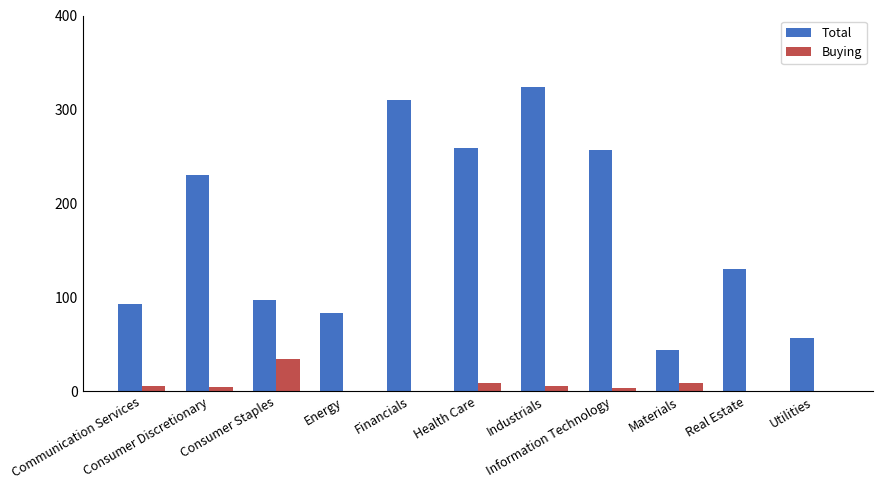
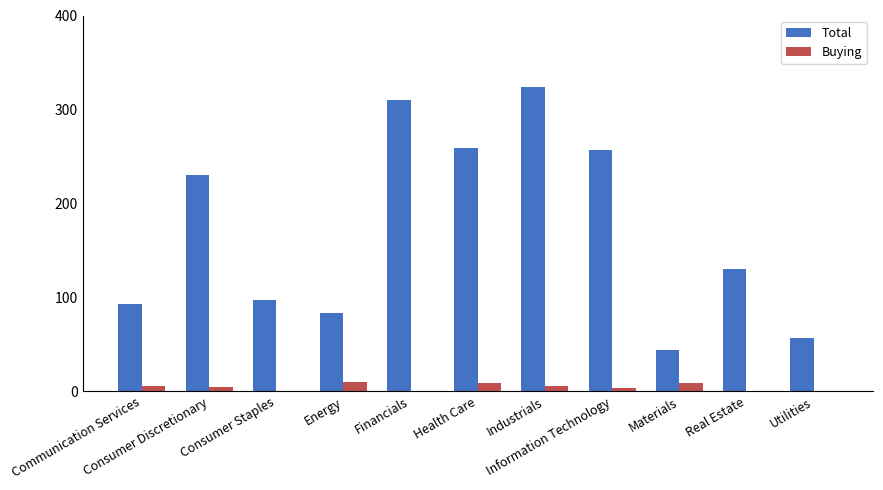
  {
    "Total": {
      "Communication Services": 90,
      "Consumer Discretionary": 230,
      "Consumer Staples": 100,
      "Energy": 80,
      "Financials": 310,
      "Health Care": 260,
      "Industrials": 320,
      "Information Technology": 260,
      "Materials": 40,
      "Real Estate": 130,
      "Utilities": 60
    },
    "Buying": {
      "Communication Services": 10,
      "Consumer Discretionary": 10,
-     "Consumer Staples": 40,
-     "Energy": 0,
+     "Consumer Staples": 0,
+     "Energy": 10,
      "Health Care": 10,
      "Industrials": 10,
      "Information Technology": 0,
      "Materials": 10,
      "Utilities": 0
    }
  }
